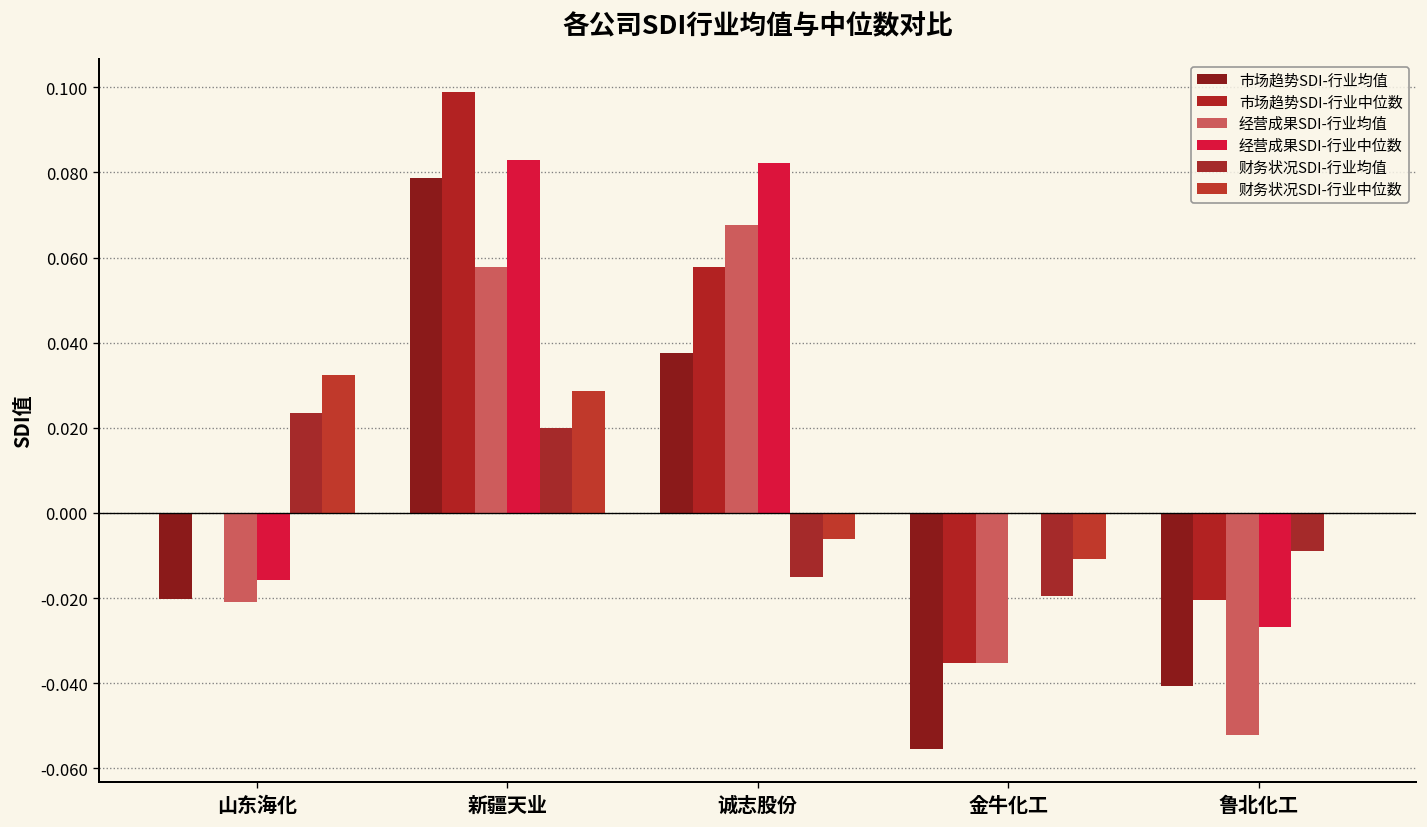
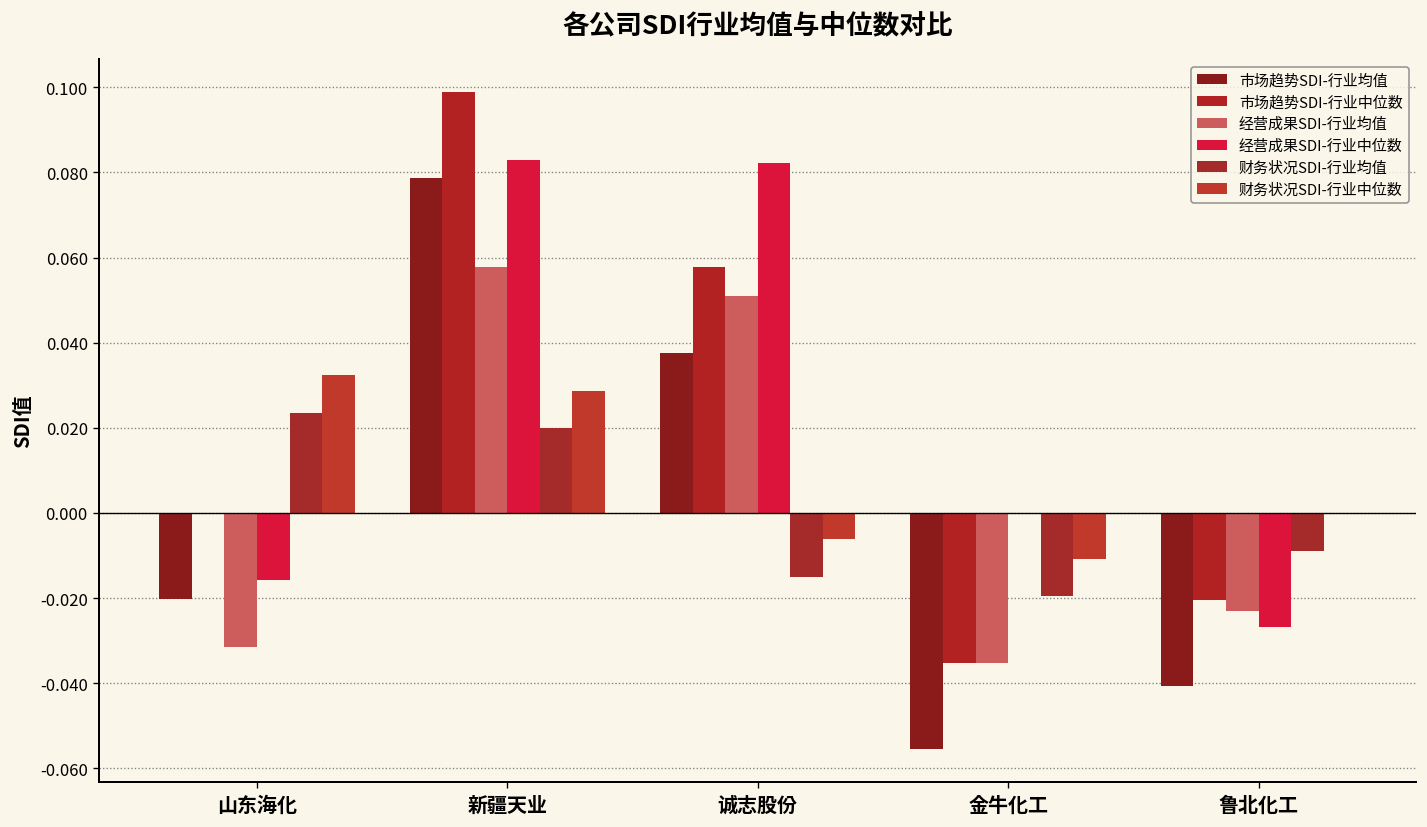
  {
    "经营成果SDI-行业均值": {
-     "山东海化": -0.021,
+     "山东海化": -0.031,
      "新疆天业": 0.058,
-     "诚志股份": 0.068,
+     "诚志股份": 0.051,
      "金牛化工": -0.035,
-     "鲁北化工": -0.052
+     "鲁北化工": -0.023
    }
  }
